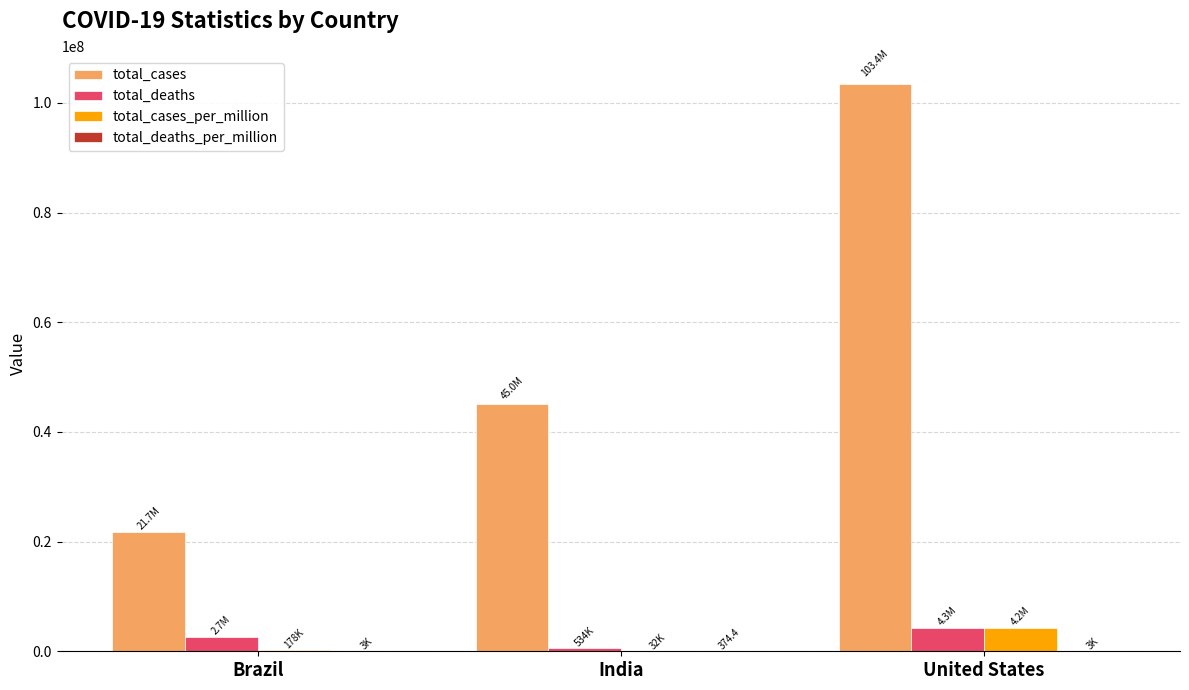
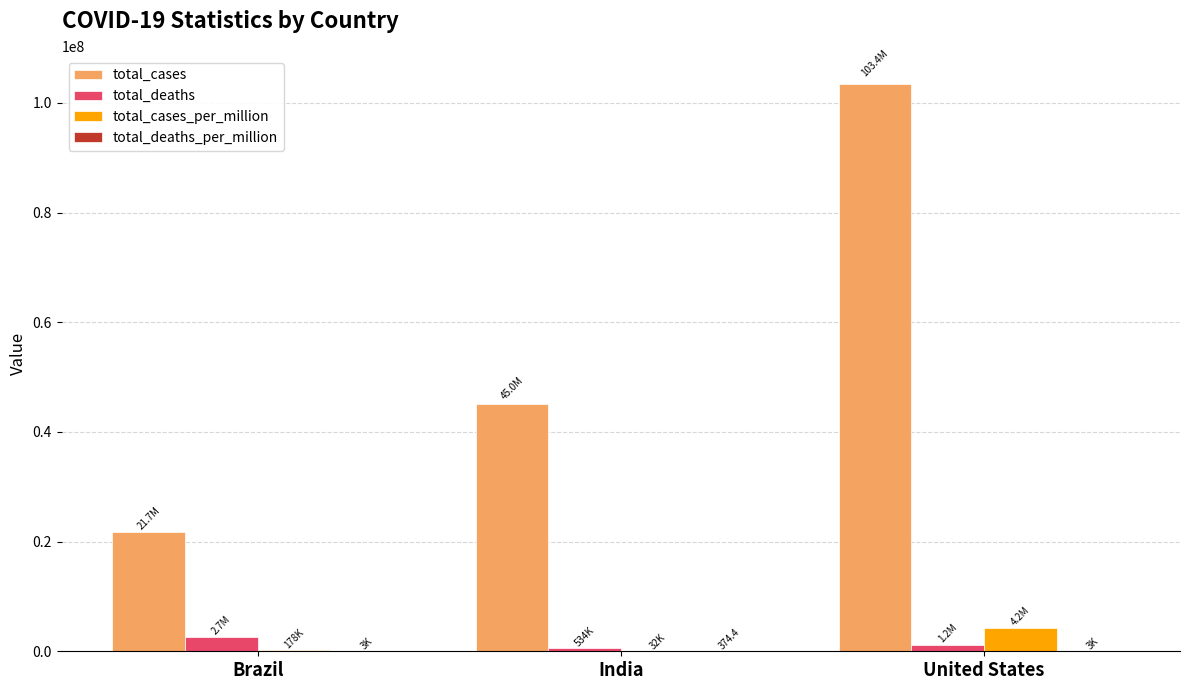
  {
    "total_cases": {
      "Brazil": "21.7M",
      "India": "45.0M",
      "United States": "103.4M"
    },
    "total_deaths": {
      "Brazil": "2.7M",
      "India": "534K",
-     "United States": "4.3M"
+     "United States": "1.2M"
    },
    "total_cases_per_million": {
      "Brazil": "178K",
      "India": "32K",
      "United States": "4.2M"
    },
    "total_deaths_per_million": {
      "Brazil": "3K",
      "India": "374.4",
      "United States": "3K"
    }
  }
